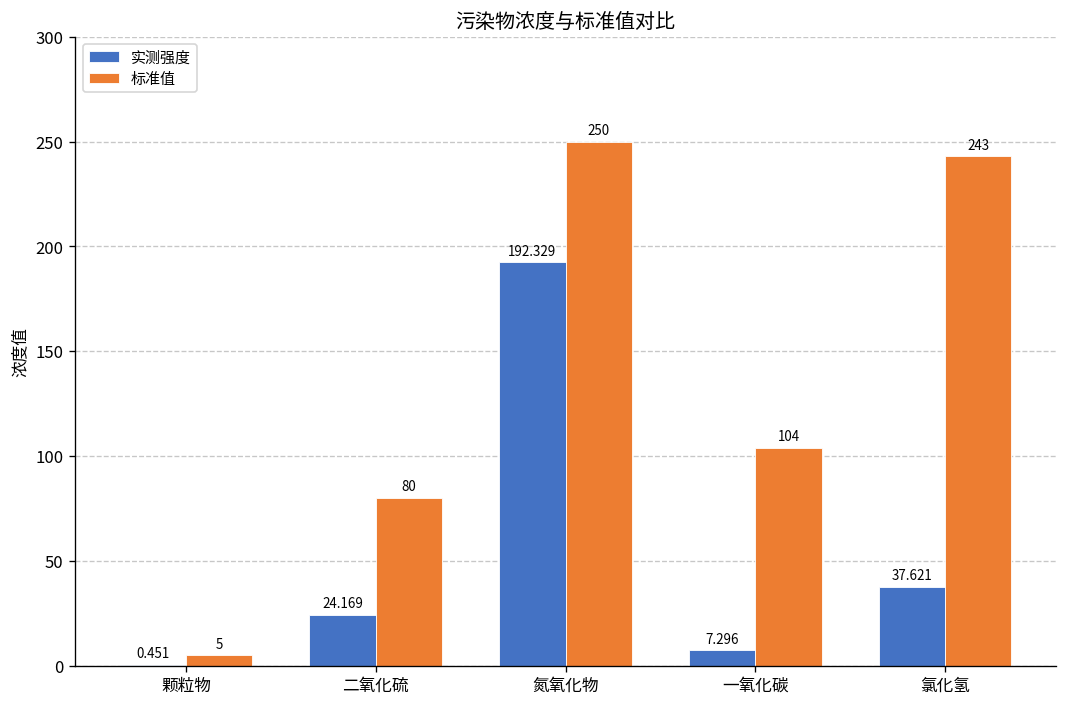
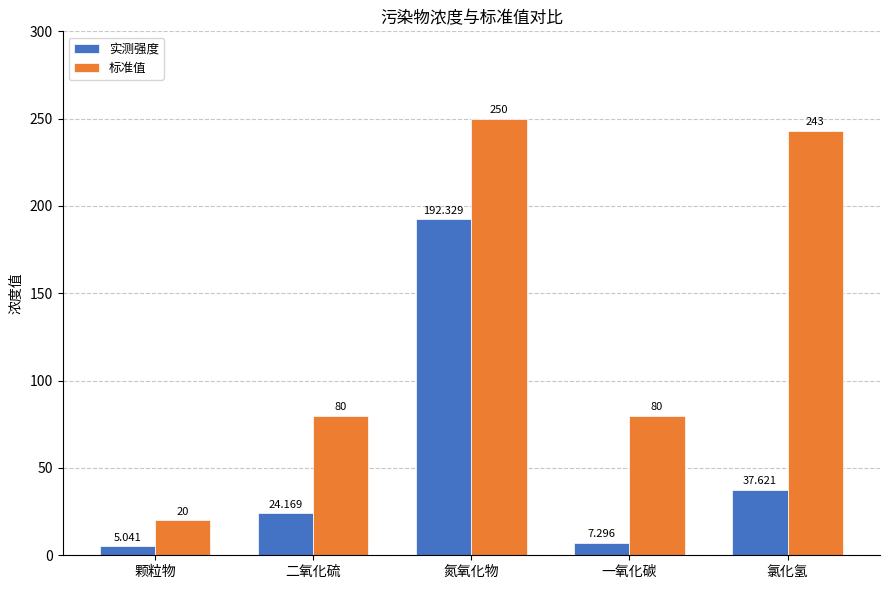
  {
    "实测强度": {
-     "颗粒物": 0.451,
+     "颗粒物": 5.041,
      "二氧化硫": 24.169,
      "氮氧化物": 192.329,
      "一氧化碳": 7.296,
      "氯化氢": 37.621
    },
    "标准值": {
-     "颗粒物": 5,
+     "颗粒物": 20,
      "二氧化硫": 80,
      "氮氧化物": 250,
-     "一氧化碳": 104,
+     "一氧化碳": 80,
      "氯化氢": 243
    }
  }
